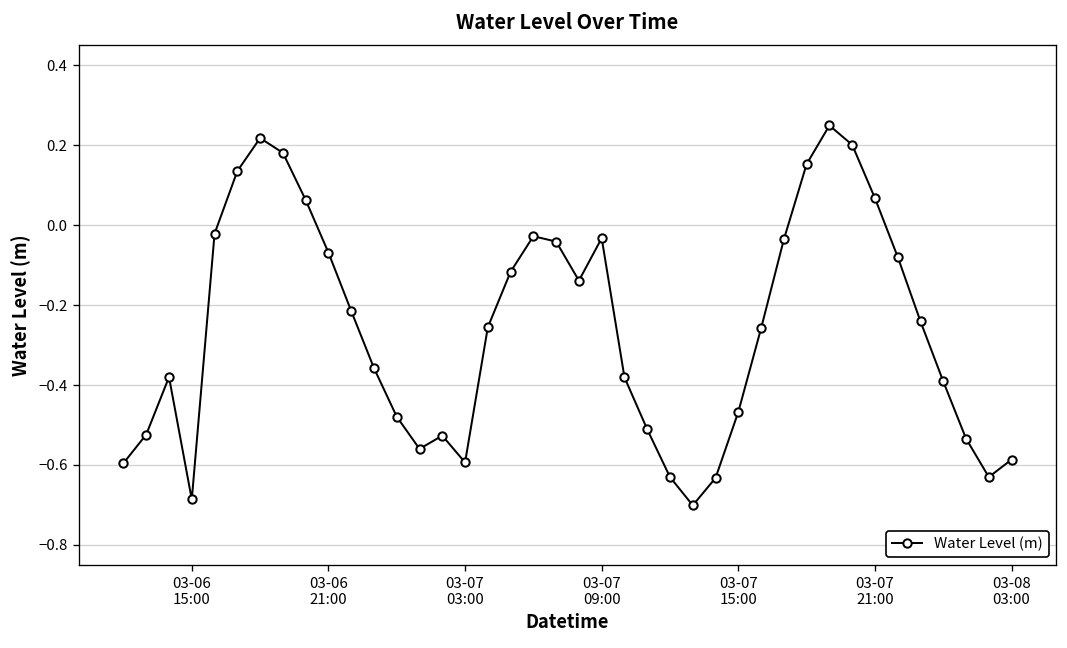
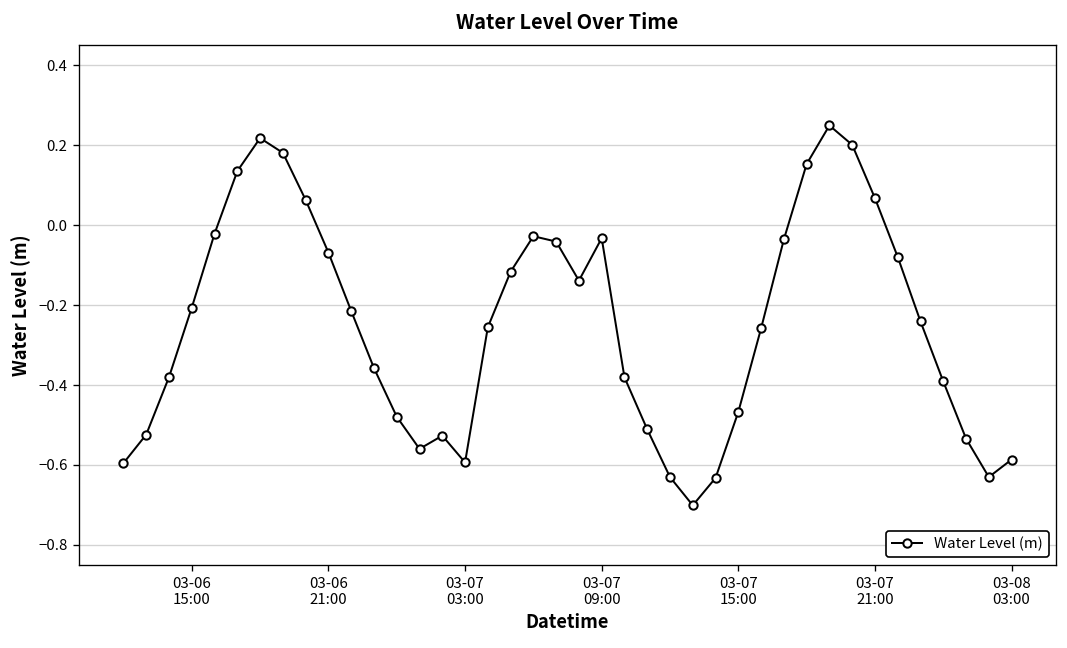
  {
-   "03-06 15:00": -0.69,
+   "03-06 15:00": -0.21,
    "03-06 21:00": -0.07,
    "03-07 03:00": -0.59,
    "03-07 09:00": -0.03,
    "03-07 15:00": -0.47,
    "03-07 21:00": 0.07,
    "03-08 03:00": -0.59
  }
